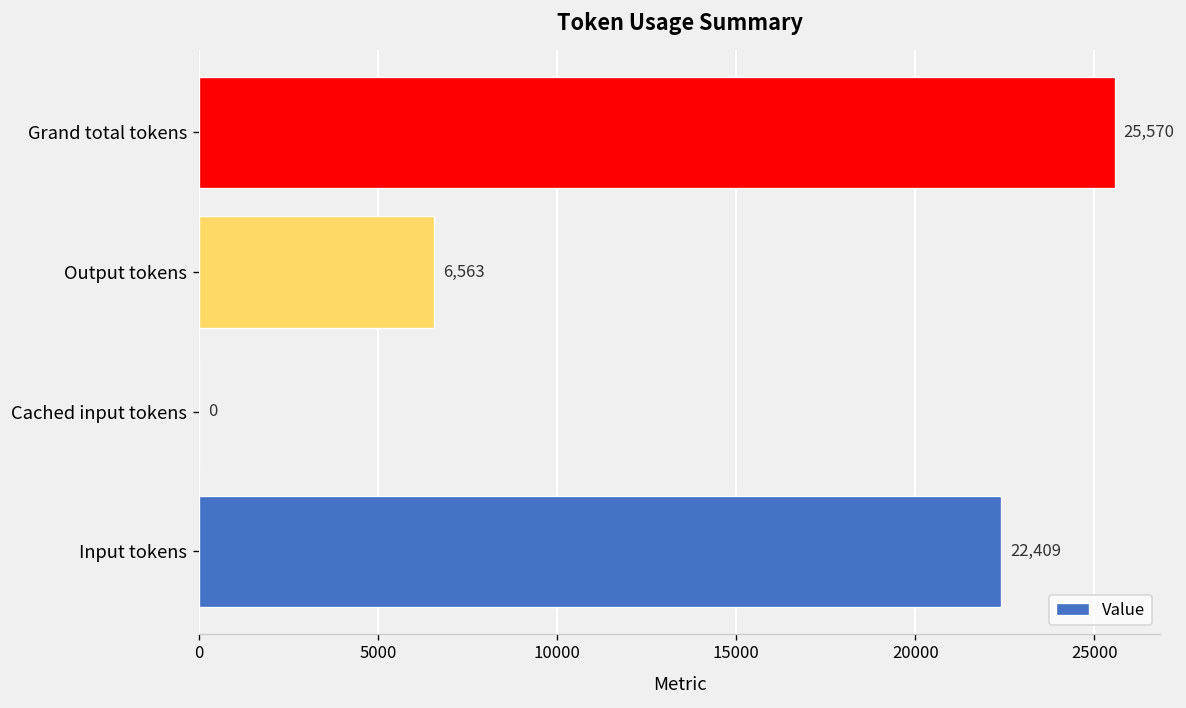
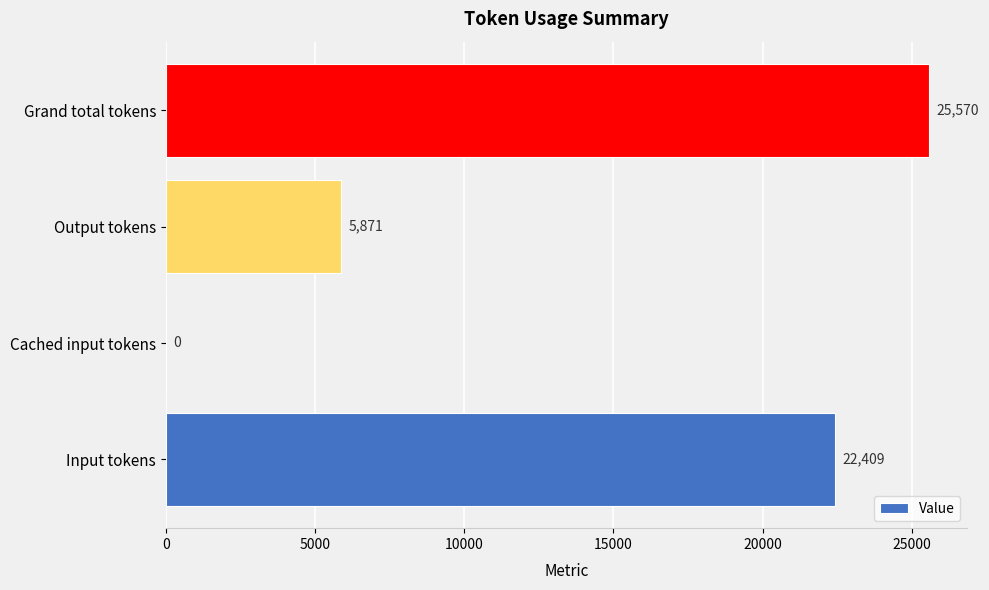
  {
    "Grand total tokens": "25,570",
-   "Output tokens": "6,563",
+   "Output tokens": "5,871",
    "Cached input tokens": "0",
    "Input tokens": "22,409"
  }
